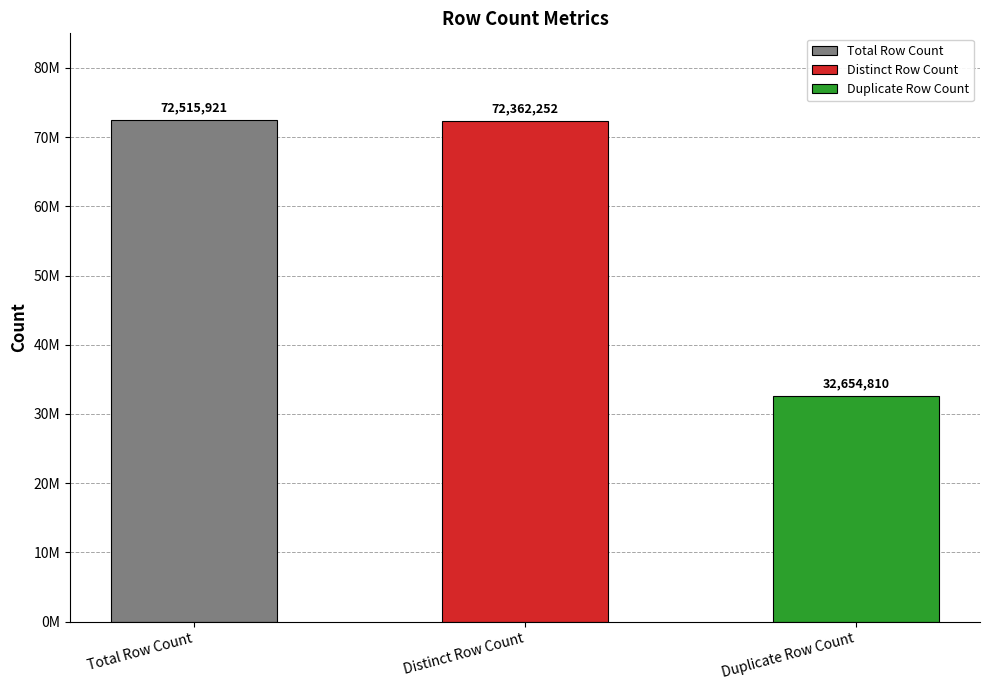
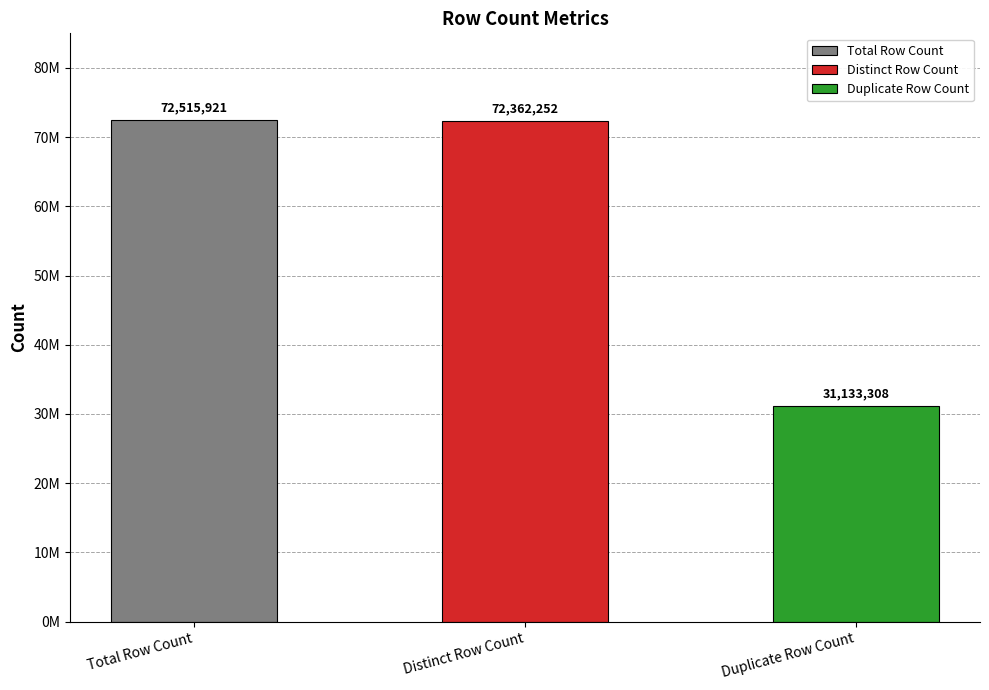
  {
    "Total Row Count": "72,515,921",
    "Distinct Row Count": "72,362,252",
-   "Duplicate Row Count": "32,654,810"
+   "Duplicate Row Count": "31,133,308"
  }
